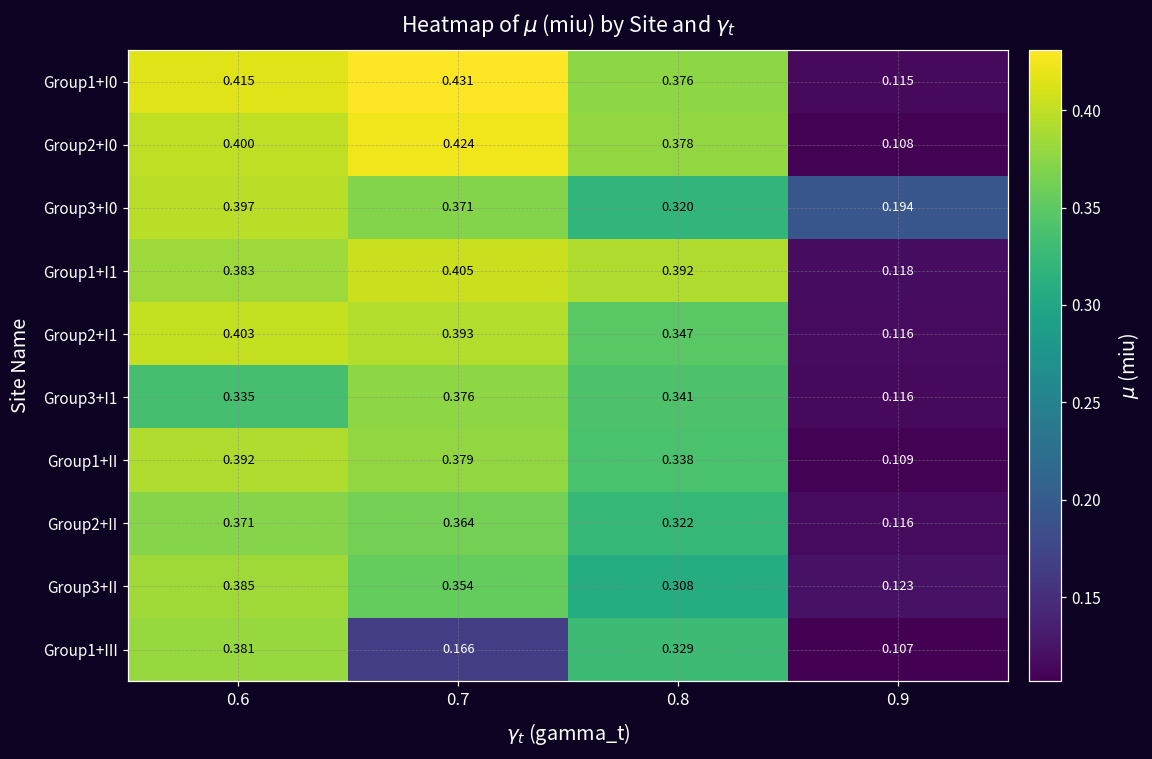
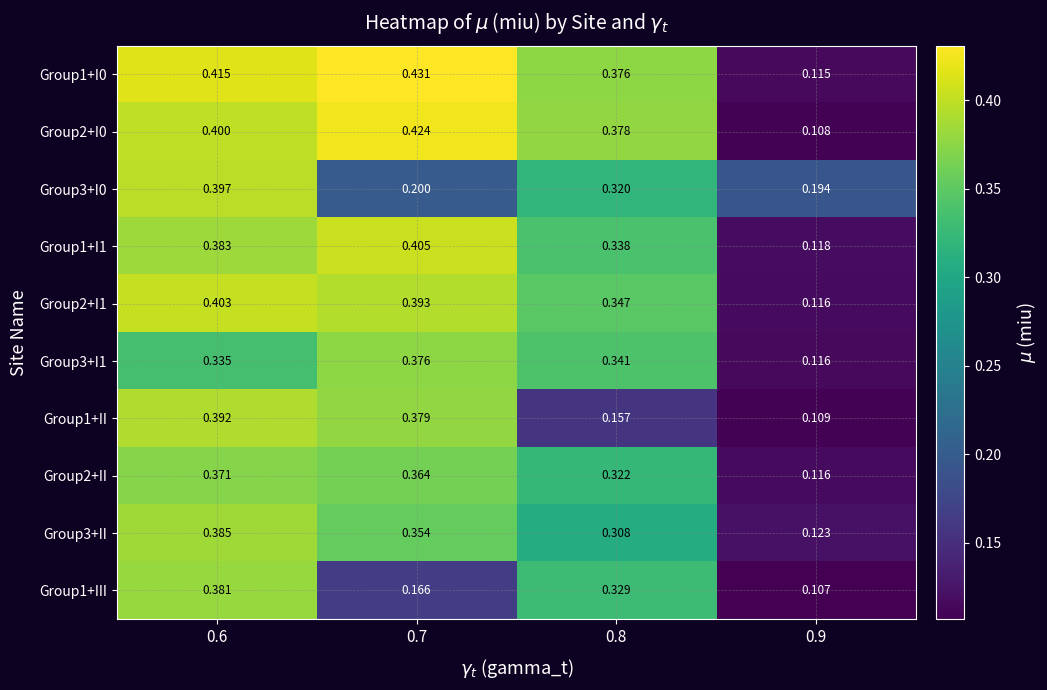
  {
    "Group1+I0": {
      "0.6": 0.415,
      "0.7": 0.431,
      "0.8": 0.376,
      "0.9": 0.115
    },
    "Group2+I0": {
      "0.6": 0.400,
      "0.7": 0.424,
      "0.8": 0.378,
      "0.9": 0.108
    },
    "Group3+I0": {
      "0.6": 0.397,
-     "0.7": 0.371,
+     "0.7": 0.200,
      "0.8": 0.320,
      "0.9": 0.194
    },
    "Group1+I1": {
      "0.6": 0.383,
      "0.7": 0.405,
-     "0.8": 0.392,
+     "0.8": 0.338,
      "0.9": 0.118
    },
    "Group2+I1": {
      "0.6": 0.403,
      "0.7": 0.393,
      "0.8": 0.347,
      "0.9": 0.116
    },
    "Group3+I1": {
      "0.6": 0.335,
      "0.7": 0.376,
      "0.8": 0.341,
      "0.9": 0.116
    },
    "Group1+II": {
      "0.6": 0.392,
      "0.7": 0.379,
-     "0.8": 0.338,
+     "0.8": 0.157,
      "0.9": 0.109
    },
    "Group2+II": {
      "0.6": 0.371,
      "0.7": 0.364,
      "0.8": 0.322,
      "0.9": 0.116
    },
    "Group3+II": {
      "0.6": 0.385,
      "0.7": 0.354,
      "0.8": 0.308,
      "0.9": 0.123
    },
    "Group1+III": {
      "0.6": 0.381,
      "0.7": 0.166,
      "0.8": 0.329,
      "0.9": 0.107
    }
  }
